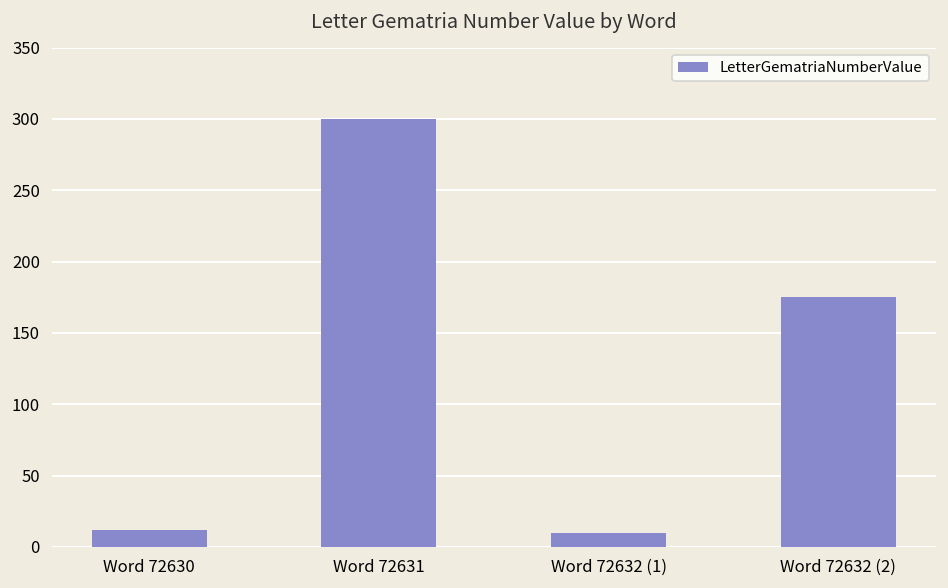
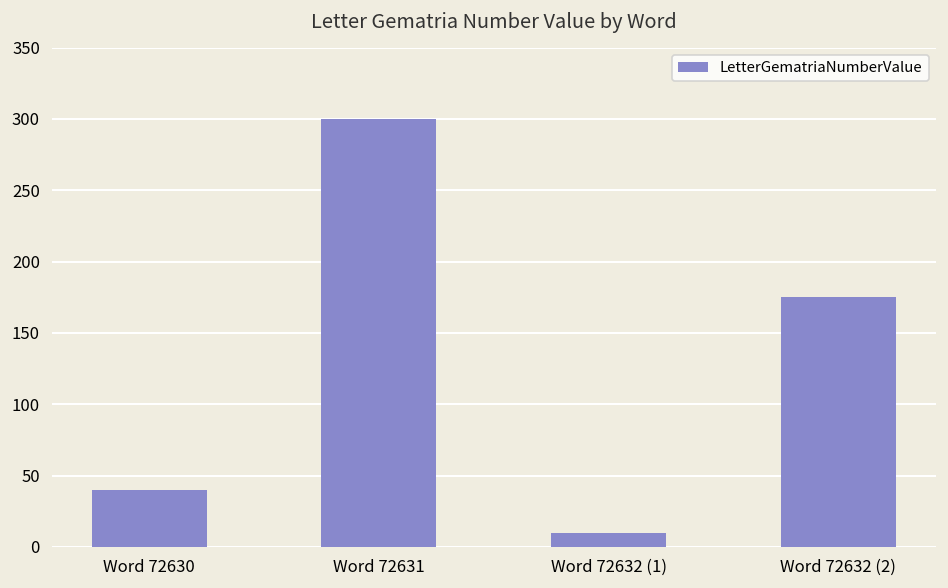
  {
-   "Word 72630": 12,
+   "Word 72630": 40,
    "Word 72631": 300,
    "Word 72632 (1)": 10,
    "Word 72632 (2)": 175
  }
